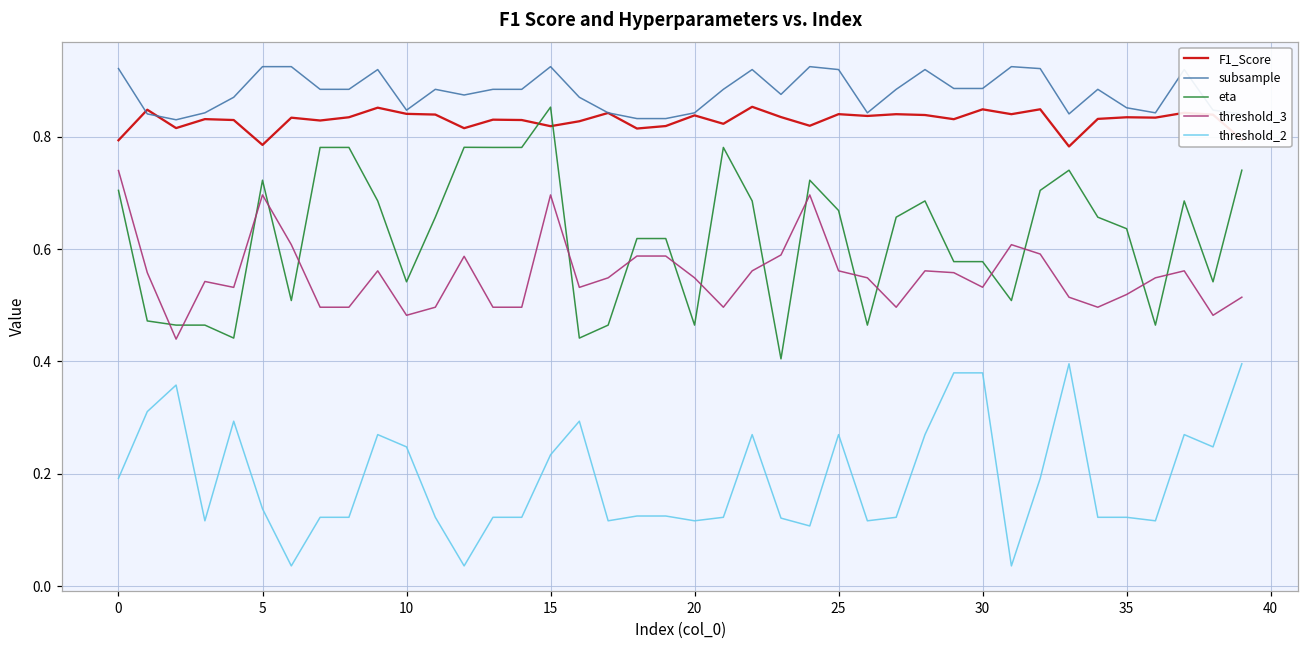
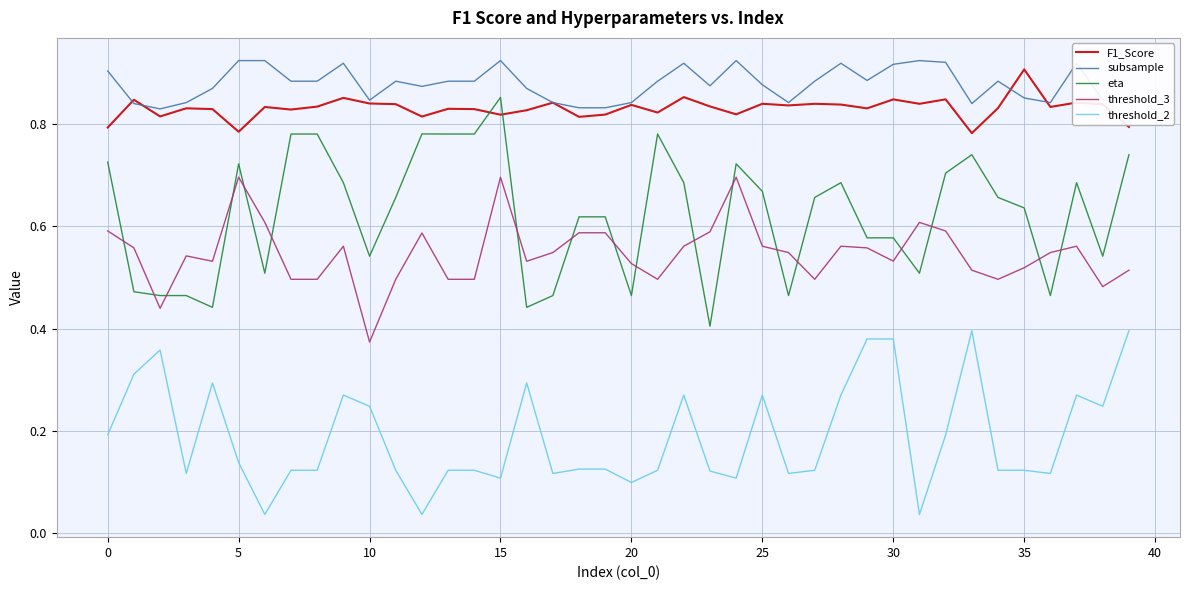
  {
    "F1_Score": {
      "0": 0.79,
      "5": 0.79,
      "10": 0.84,
      "15": 0.82,
      "25": 0.84,
      "30": 0.85,
-     "35": 0.83
+     "35": 0.91
    },
    "subsample": {
-     "0": 0.92,
+     "0": 0.90,
      "5": 0.92,
      "10": 0.85,
      "15": 0.92,
-     "25": 0.92,
-     "30": 0.89,
+     "25": 0.88,
+     "30": 0.92,
      "35": 0.85
    },
    "eta": {
-     "0": 0.70,
+     "0": 0.73,
      "5": 0.72,
      "10": 0.54,
      "15": 0.85,
      "20": 0.46,
      "25": 0.67,
      "30": 0.58,
      "35": 0.64
    },
    "threshold_3": {
-     "0": 0.74,
+     "0": 0.59,
      "5": 0.70,
-     "10": 0.48,
+     "10": 0.37,
      "15": 0.70,
-     "20": 0.55,
+     "20": 0.53,
      "25": 0.56,
      "30": 0.53,
      "35": 0.52
    },
    "threshold_2": {
      "0": 0.19,
      "5": 0.14,
      "10": 0.25,
-     "15": 0.23,
-     "20": 0.12,
+     "15": 0.11,
+     "20": 0.10,
      "25": 0.27,
      "30": 0.38,
      "35": 0.12
    }
  }
